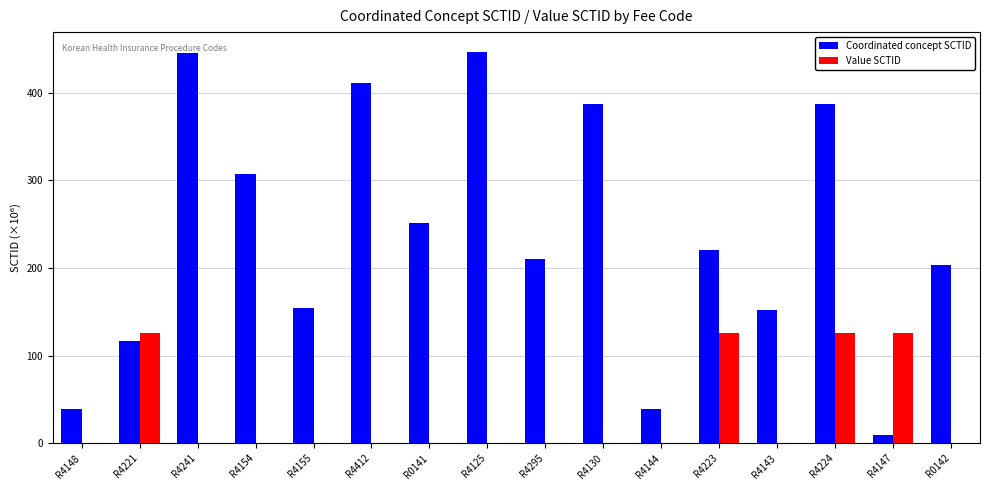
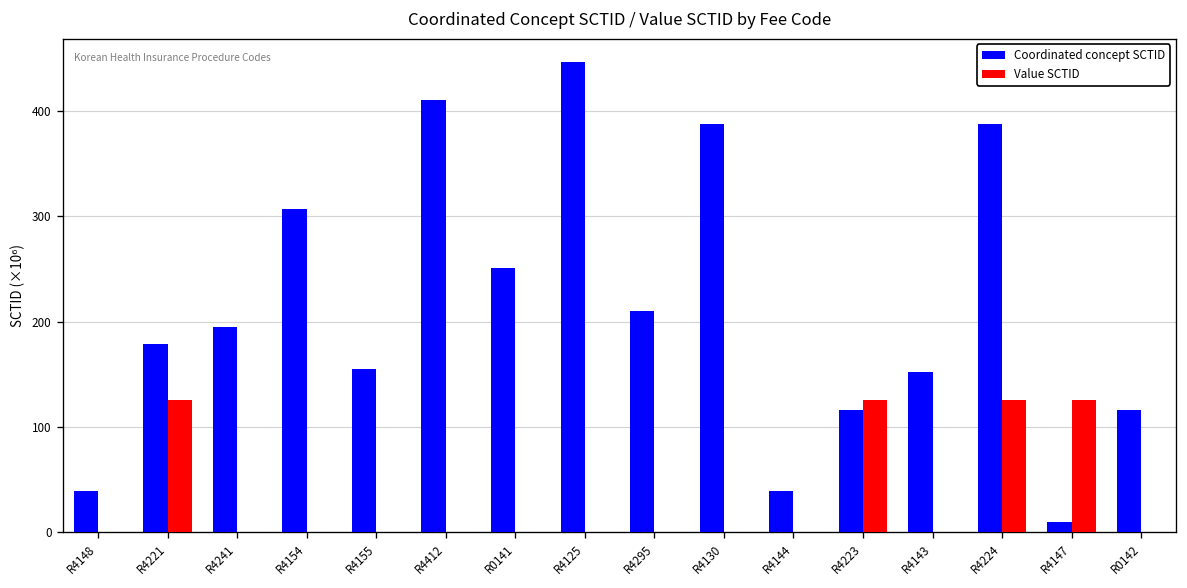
  {
    "Coordinated concept SCTID": {
      "R4148": 40,
-     "R4221": 120,
-     "R4241": 450,
+     "R4221": 180,
+     "R4241": 190,
      "R4154": 310,
      "R4155": 150,
      "R4412": 410,
      "R0141": 250,
      "R4125": 450,
      "R4295": 210,
      "R4130": 390,
      "R4144": 40,
-     "R4223": 220,
+     "R4223": 120,
      "R4143": 150,
      "R4224": 390,
      "R4147": 10,
-     "R0142": 200
+     "R0142": 120
    },
    "Value SCTID": {
      "R4148": 0,
      "R4221": 130,
      "R4241": 0,
      "R4154": 0,
      "R4155": 0,
      "R4412": 0,
      "R0141": 0,
      "R4125": 0,
      "R4295": 0,
      "R4130": 0,
      "R4144": 0,
      "R4223": 130,
      "R4143": 0,
      "R4224": 130,
      "R4147": 130,
      "R0142": 0
    }
  }
